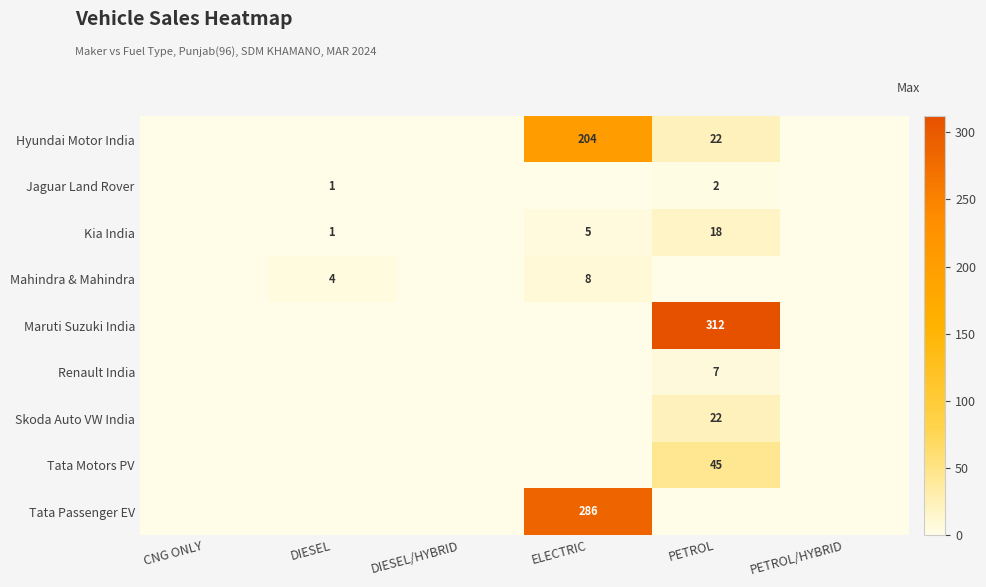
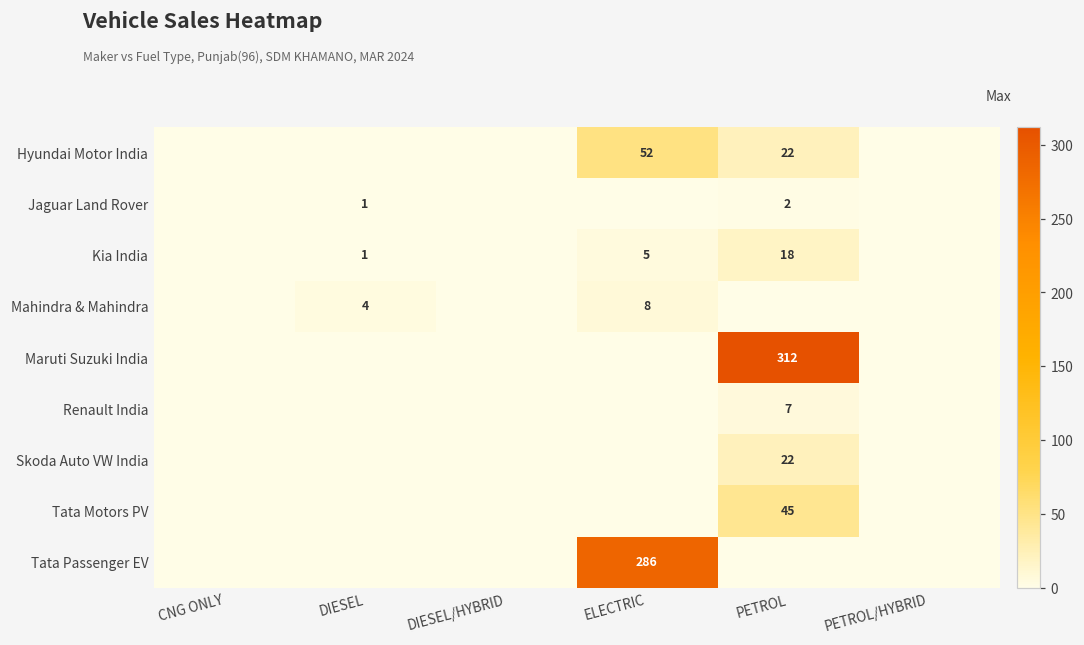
  {
    "Hyundai Motor India": {
-     "ELECTRIC": 204,
+     "ELECTRIC": 52,
      "PETROL": 22
    },
    "Jaguar Land Rover": {
      "DIESEL": 1,
      "PETROL": 2
    },
    "Kia India": {
      "DIESEL": 1,
      "ELECTRIC": 5,
      "PETROL": 18
    },
    "Mahindra & Mahindra": {
      "DIESEL": 4,
      "ELECTRIC": 8
    },
    "Maruti Suzuki India": {
      "PETROL": 312
    },
    "Renault India": {
      "PETROL": 7
    },
    "Skoda Auto VW India": {
      "PETROL": 22
    },
    "Tata Motors PV": {
      "PETROL": 45
    },
    "Tata Passenger EV": {
      "ELECTRIC": 286
    }
  }
